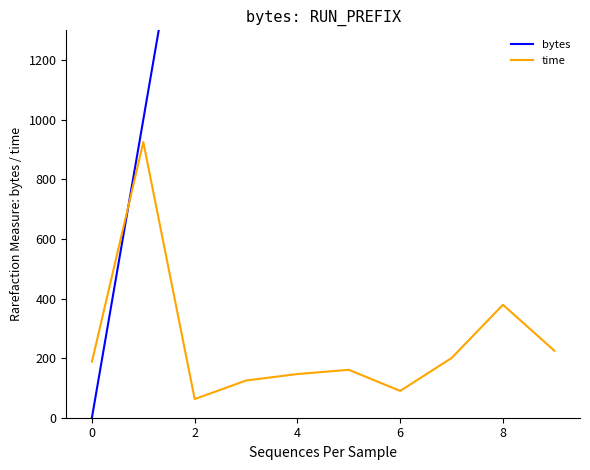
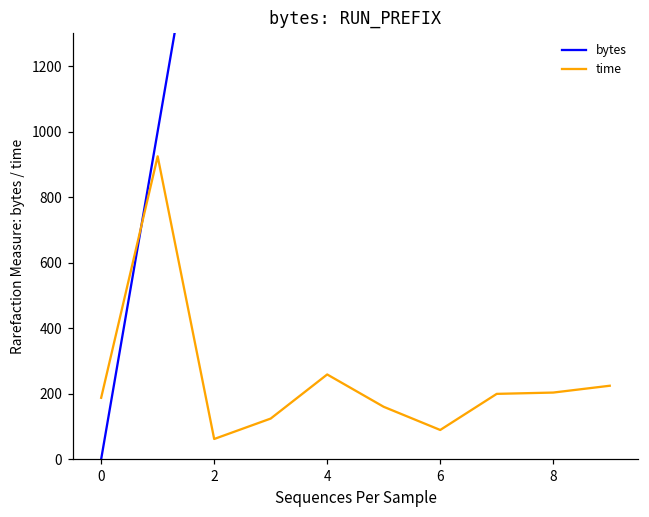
  {
    "bytes": {
      "0": 0
    },
    "time": {
      "0": 190,
      "2": 60,
-     "4": 150,
+     "4": 260,
      "6": 90,
-     "8": 380
+     "8": 200
    }
  }
